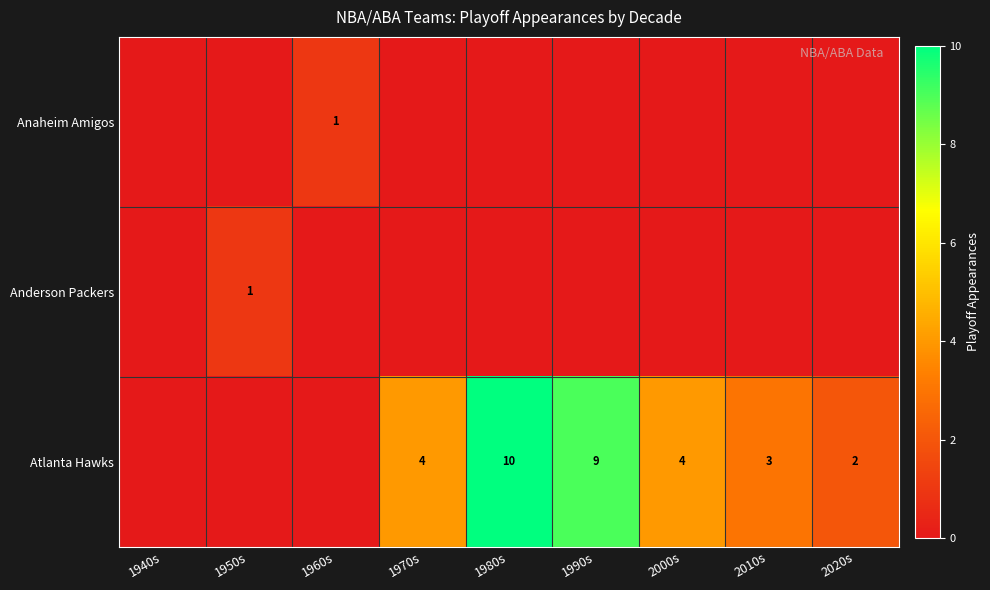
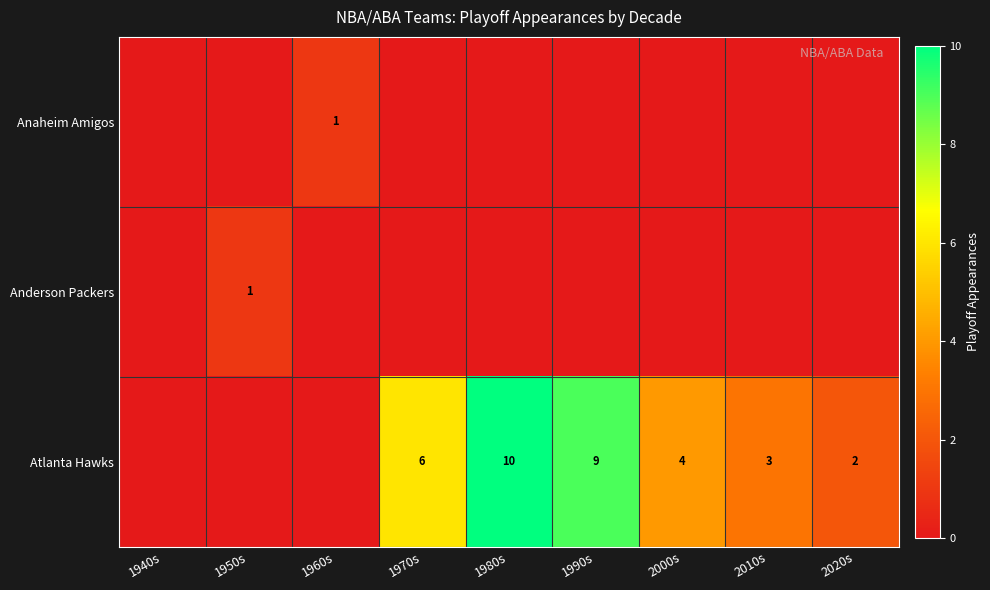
  {
    "Anaheim Amigos": {
      "1960s": 1
    },
    "Anderson Packers": {
      "1950s": 1
    },
    "Atlanta Hawks": {
-     "1970s": 4,
+     "1970s": 6,
      "1980s": 10,
      "1990s": 9,
      "2000s": 4,
      "2010s": 3,
      "2020s": 2
    }
  }
